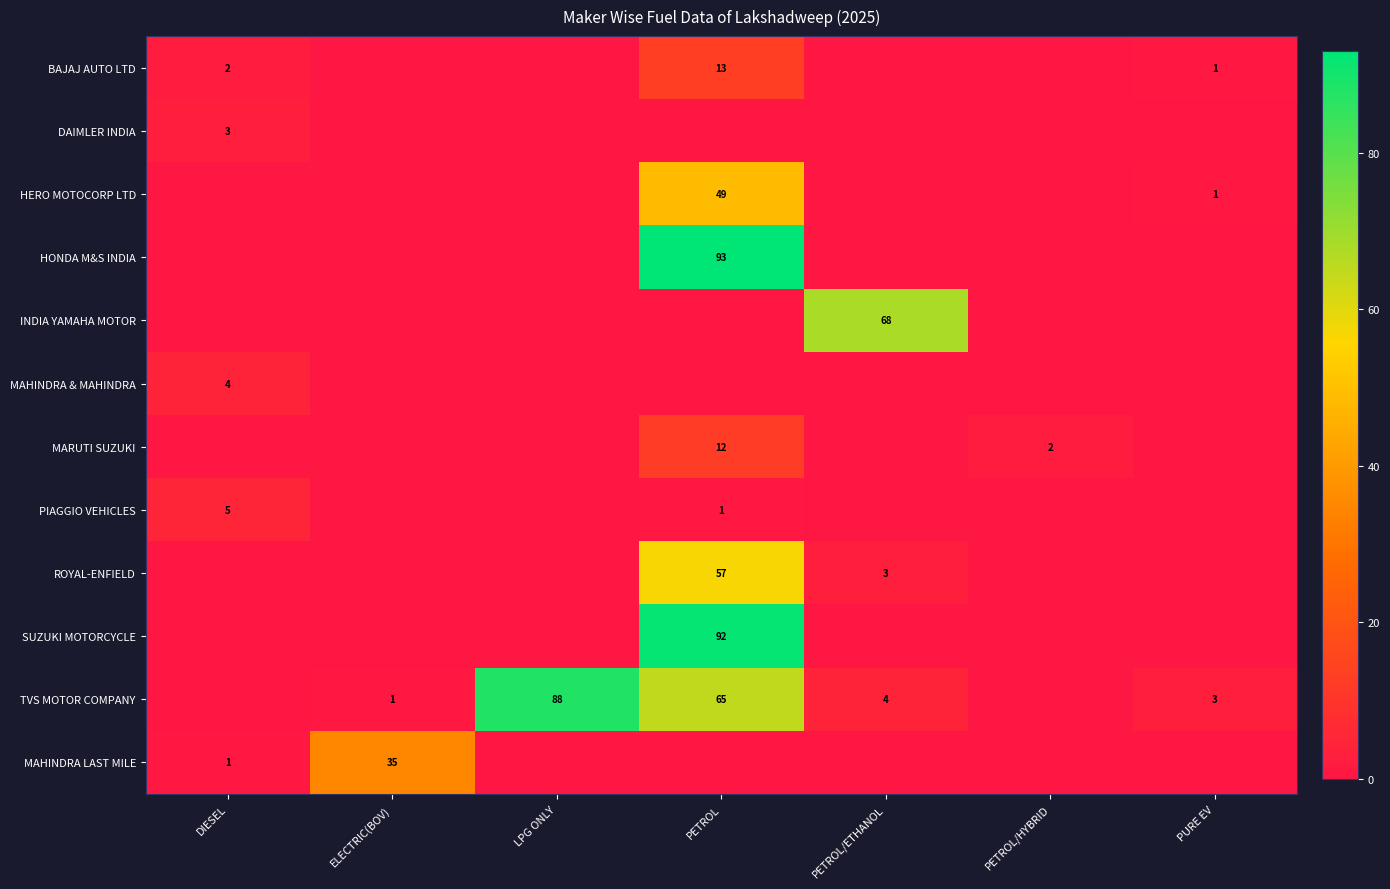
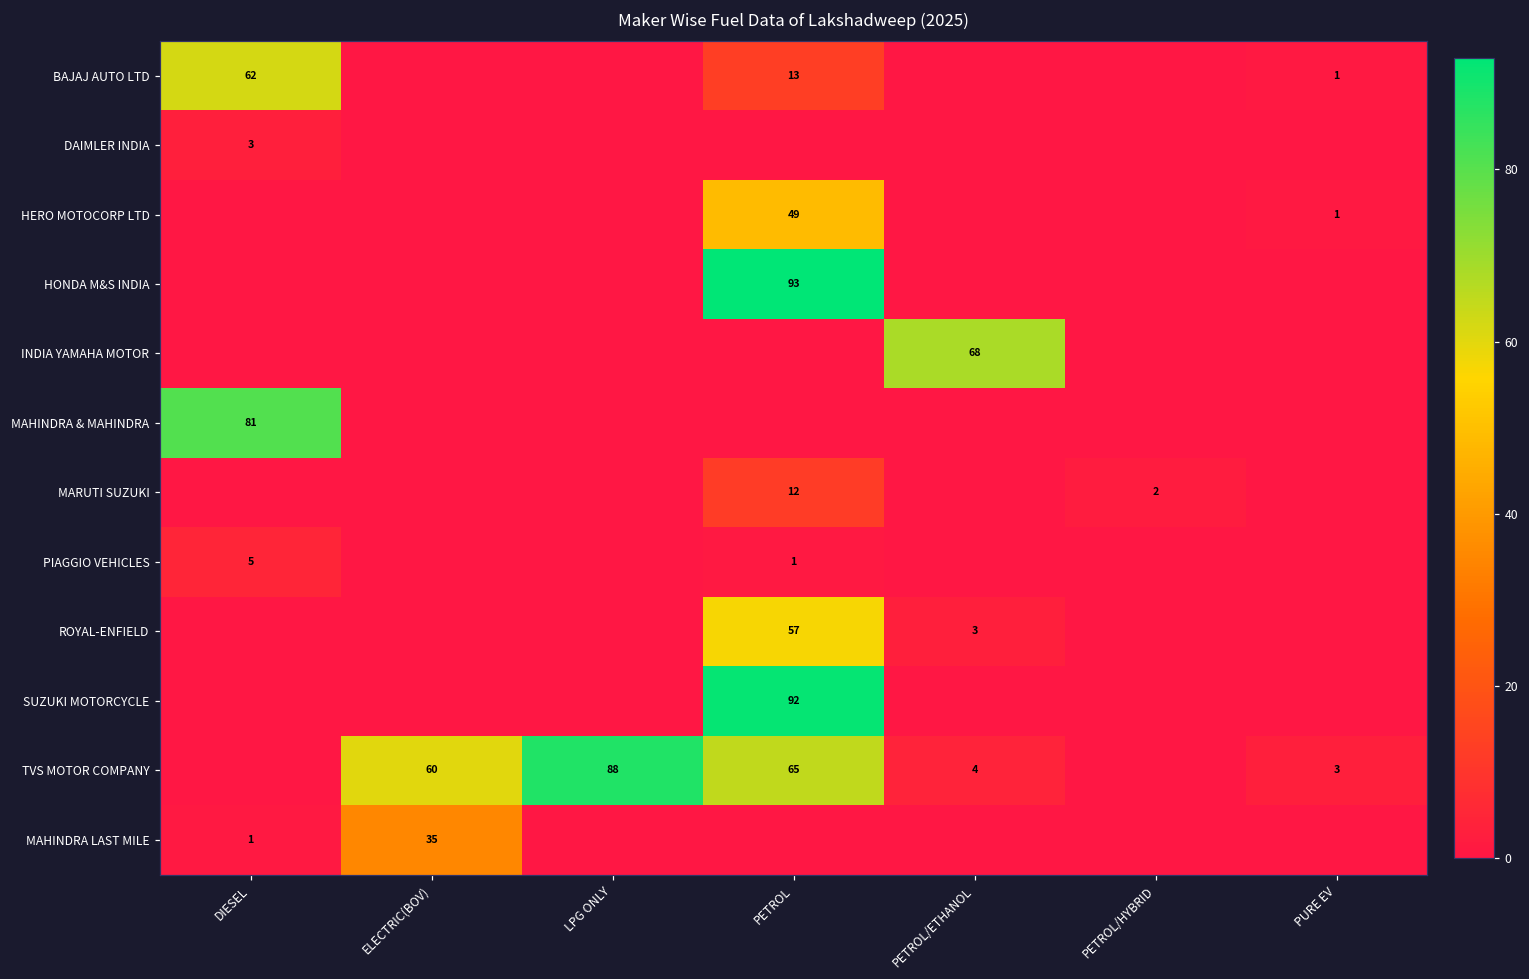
  {
    "BAJAJ AUTO LTD": {
-     "DIESEL": 2,
+     "DIESEL": 62,
      "PETROL": 13,
      "PURE EV": 1
    },
    "DAIMLER INDIA": {
      "DIESEL": 3
    },
    "HERO MOTOCORP LTD": {
      "PETROL": 49,
      "PURE EV": 1
    },
    "HONDA M&S INDIA": {
      "PETROL": 93
    },
    "INDIA YAMAHA MOTOR": {
      "PETROL/ETHANOL": 68
    },
    "MAHINDRA & MAHINDRA": {
-     "DIESEL": 4
+     "DIESEL": 81
    },
    "MARUTI SUZUKI": {
      "PETROL": 12,
      "PETROL/HYBRID": 2
    },
    "PIAGGIO VEHICLES": {
      "DIESEL": 5,
      "PETROL": 1
    },
    "ROYAL-ENFIELD": {
      "PETROL": 57,
      "PETROL/ETHANOL": 3
    },
    "SUZUKI MOTORCYCLE": {
      "PETROL": 92
    },
    "TVS MOTOR COMPANY": {
-     "ELECTRIC(BOV)": 1,
+     "ELECTRIC(BOV)": 60,
      "LPG ONLY": 88,
      "PETROL": 65,
      "PETROL/ETHANOL": 4,
      "PURE EV": 3
    },
    "MAHINDRA LAST MILE": {
      "DIESEL": 1,
      "ELECTRIC(BOV)": 35
    }
  }
